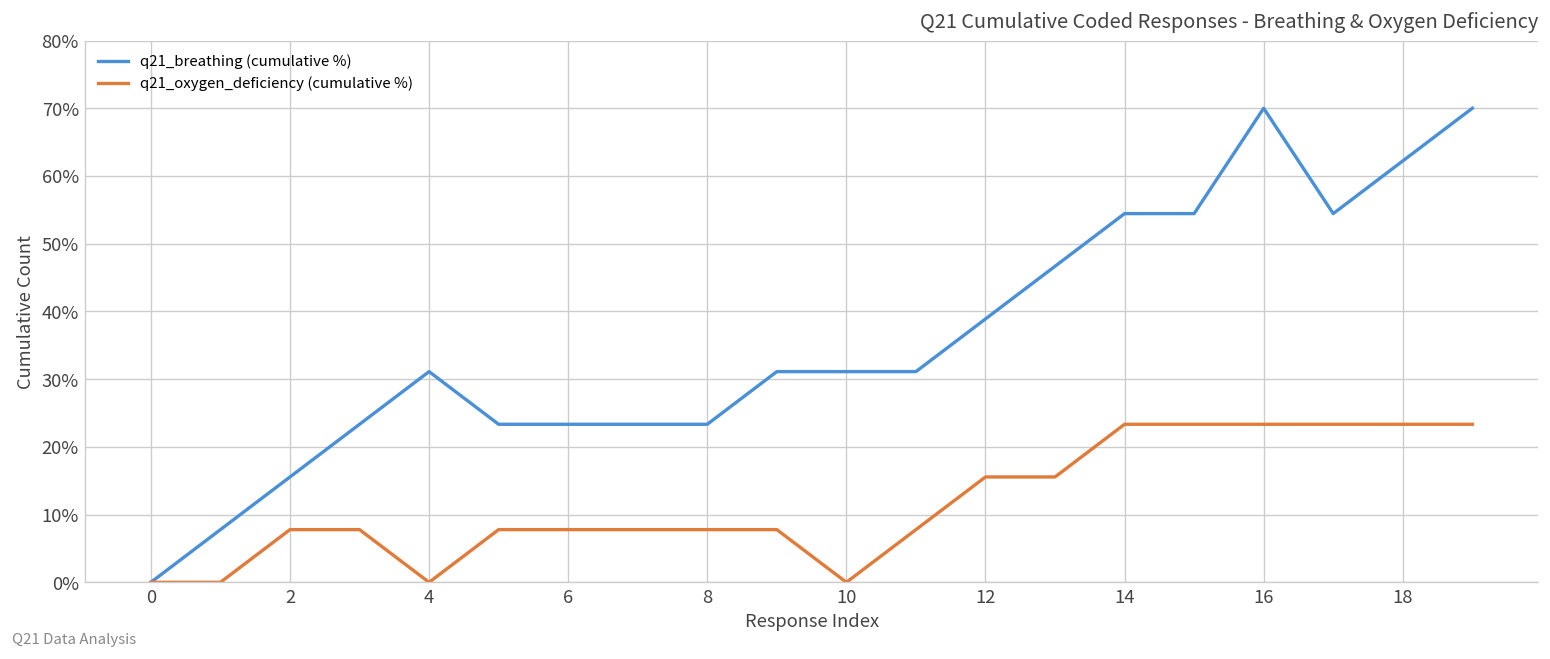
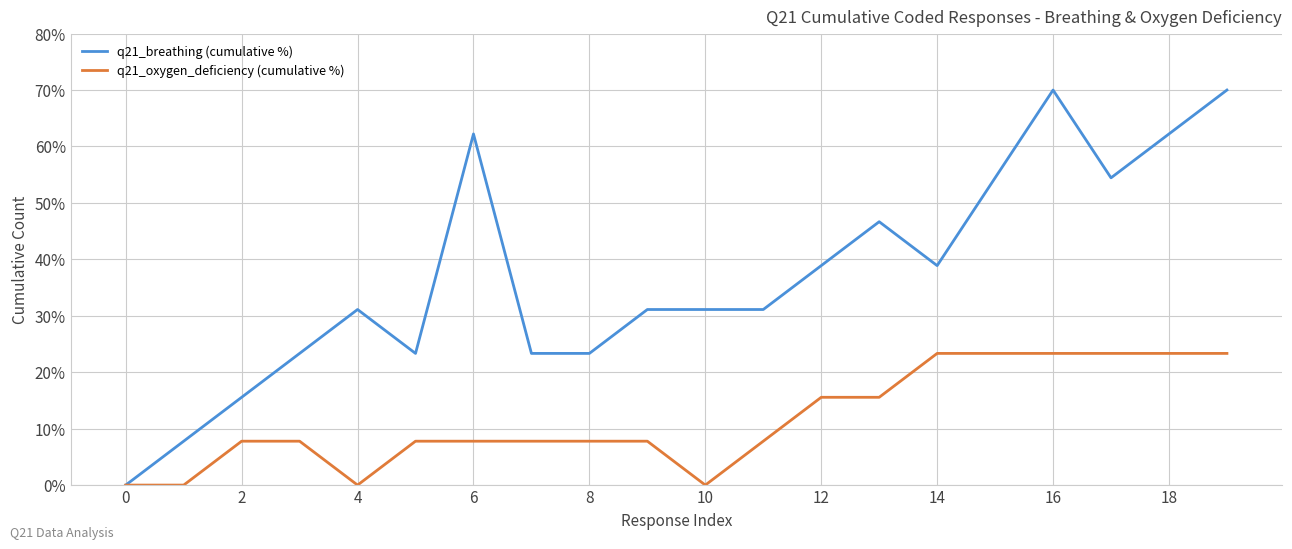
  {
    "q21_breathing (cumulative %)": {
      "2": "16%",
      "4": "31%",
-     "6": "23%",
+     "6": "62%",
      "8": "23%",
      "10": "31%",
      "12": "39%",
-     "14": "54%",
+     "14": "39%",
      "16": "70%",
      "18": "62%"
    },
    "q21_oxygen_deficiency (cumulative %)": {
      "2": "8%",
      "4": "0%",
      "6": "8%",
      "8": "8%",
      "10": "0%",
      "12": "16%",
      "14": "23%",
      "16": "23%",
      "18": "23%"
    }
  }
